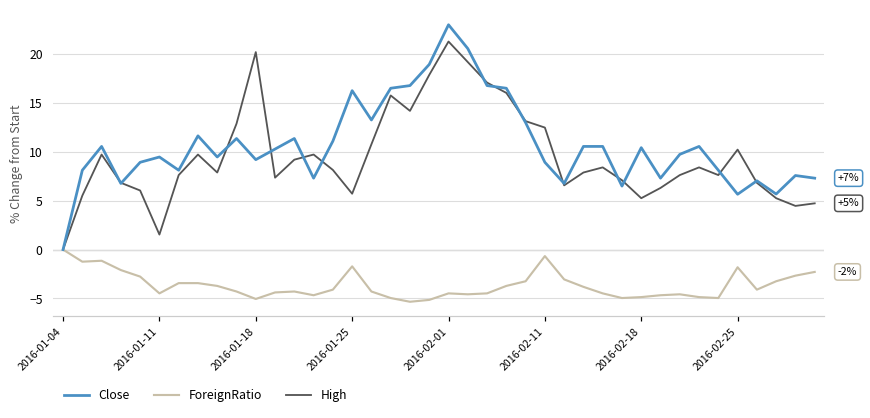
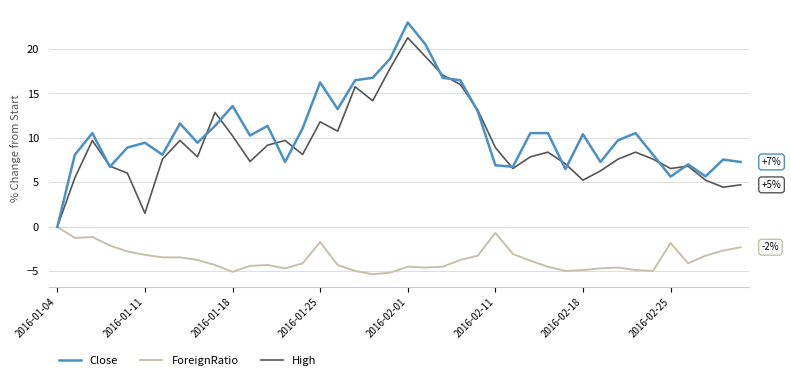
  {
    "Close": {
      "2016-01-11": 9,
-     "2016-01-18": 9,
+     "2016-01-18": 14,
      "2016-01-25": 16,
      "2016-02-01": 23,
-     "2016-02-11": 9,
+     "2016-02-11": 7,
      "2016-02-18": 10,
      "2016-02-25": 6
    },
    "ForeignRatio": {
-     "2016-01-11": -4,
+     "2016-01-11": -3,
      "2016-01-18": -5,
      "2016-01-25": -2,
      "2016-02-01": -4,
      "2016-02-11": -1,
      "2016-02-18": -5,
      "2016-02-25": -2
    },
    "High": {
      "2016-01-11": 2,
-     "2016-01-18": 20,
-     "2016-01-25": 6,
+     "2016-01-18": 10,
+     "2016-01-25": 12,
      "2016-02-01": 21,
-     "2016-02-11": 12,
+     "2016-02-11": 9,
      "2016-02-18": 5,
-     "2016-02-25": 10
+     "2016-02-25": 7
    }
  }
